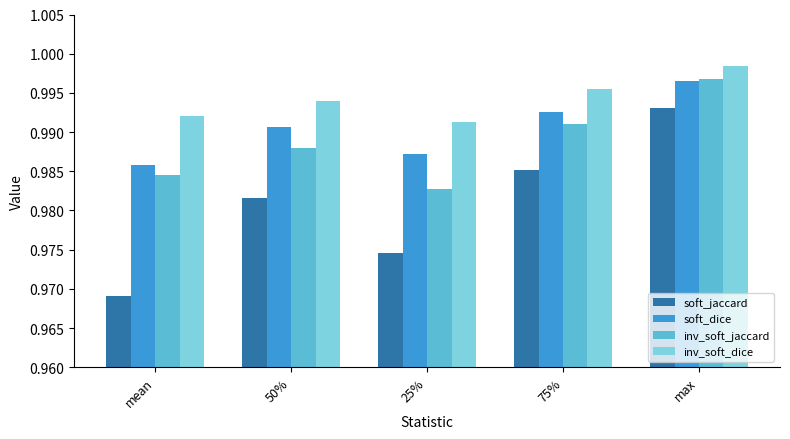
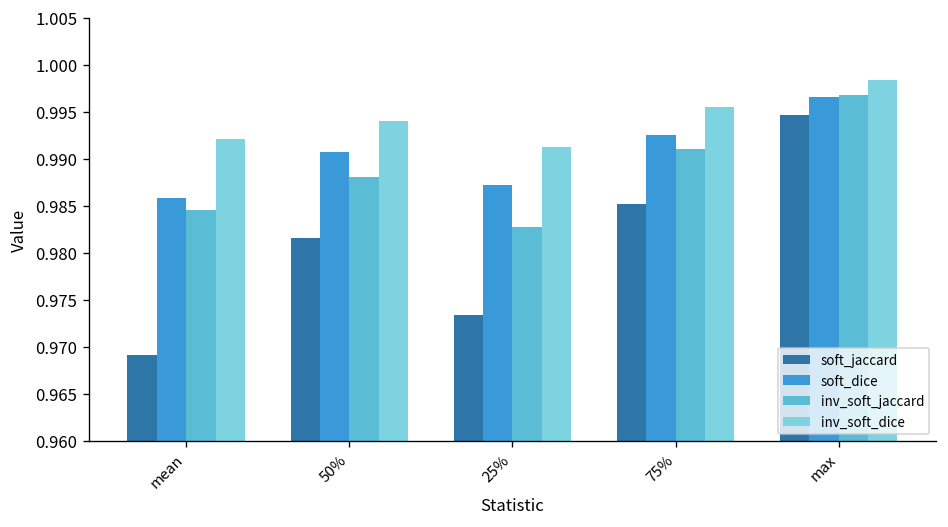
  {
    "soft_jaccard": {
      "mean": 0.969,
      "50%": 0.982,
-     "25%": 0.975,
+     "25%": 0.973,
      "75%": 0.985,
-     "max": 0.993
+     "max": 0.995
    }
  }
